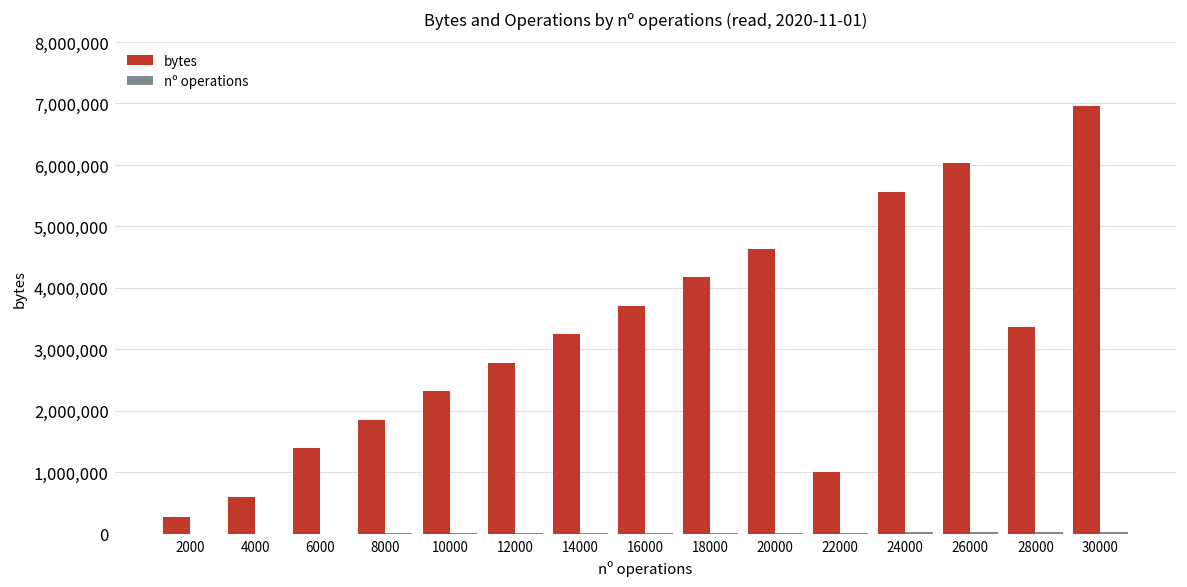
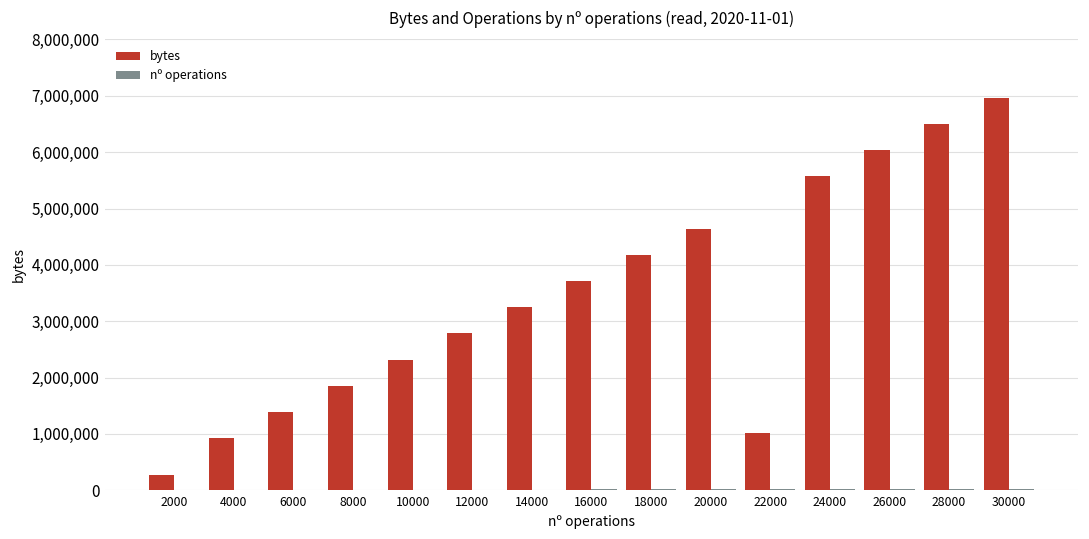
  {
    "bytes": {
      "2000": "300,000",
-     "4000": "600,000",
+     "4000": "900,000",
      "6000": "1,400,000",
      "8000": "1,900,000",
      "10000": "2,300,000",
      "12000": "2,800,000",
      "14000": "3,200,000",
      "16000": "3,700,000",
      "18000": "4,200,000",
      "20000": "4,600,000",
      "22000": "1,000,000",
      "24000": "5,600,000",
      "26000": "6,000,000",
-     "28000": "3,400,000",
+     "28000": "6,500,000",
      "30000": "7,000,000"
    }
  }
